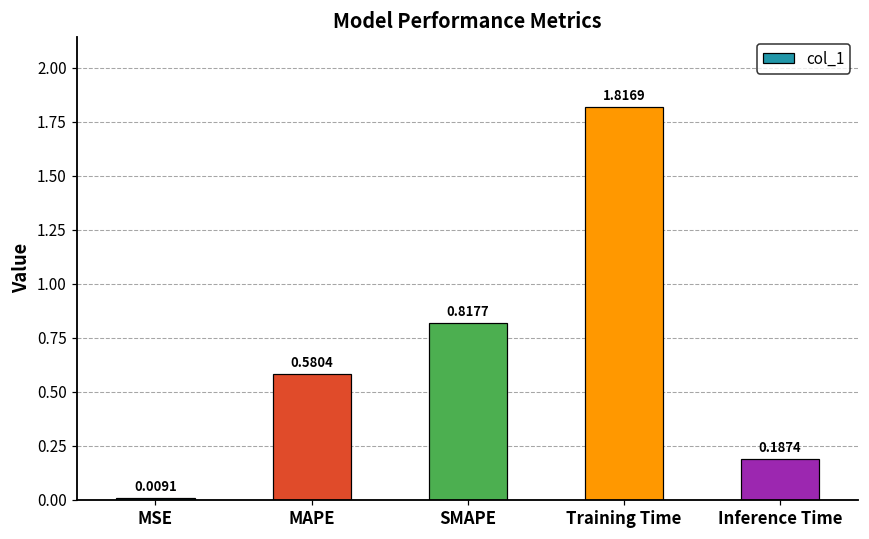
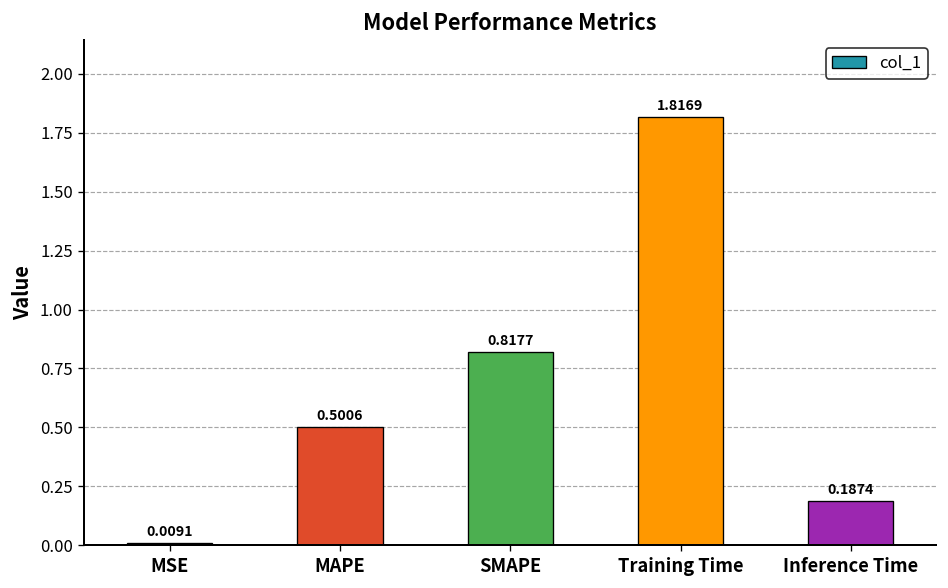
  {
    "MSE": 0.0091,
-   "MAPE": 0.5804,
+   "MAPE": 0.5006,
    "SMAPE": 0.8177,
    "Training Time": 1.8169,
    "Inference Time": 0.1874
  }
